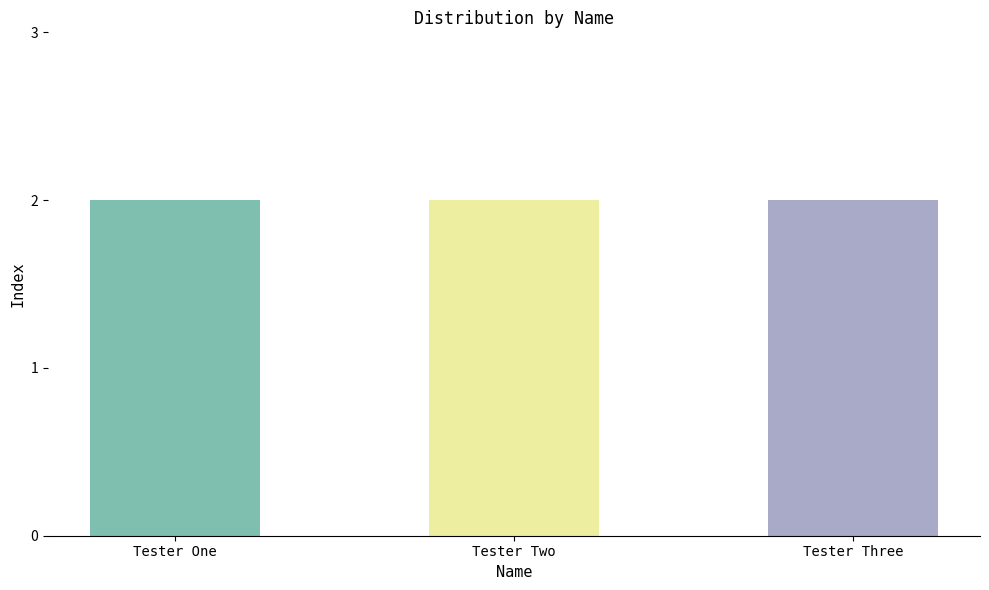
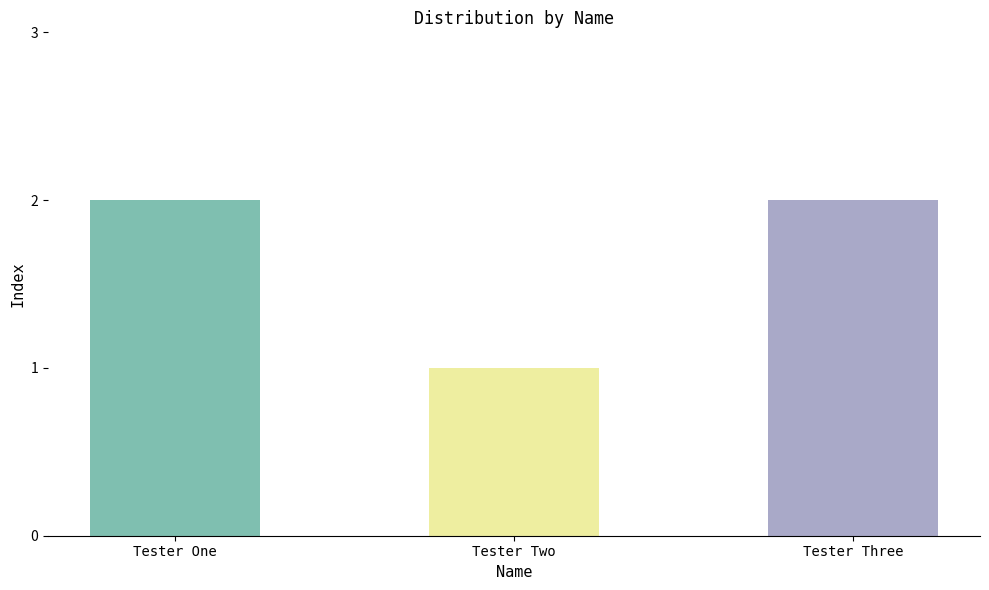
  {
    "Tester One": 2,
-   "Tester Two": 2,
+   "Tester Two": 1,
    "Tester Three": 2
  }
